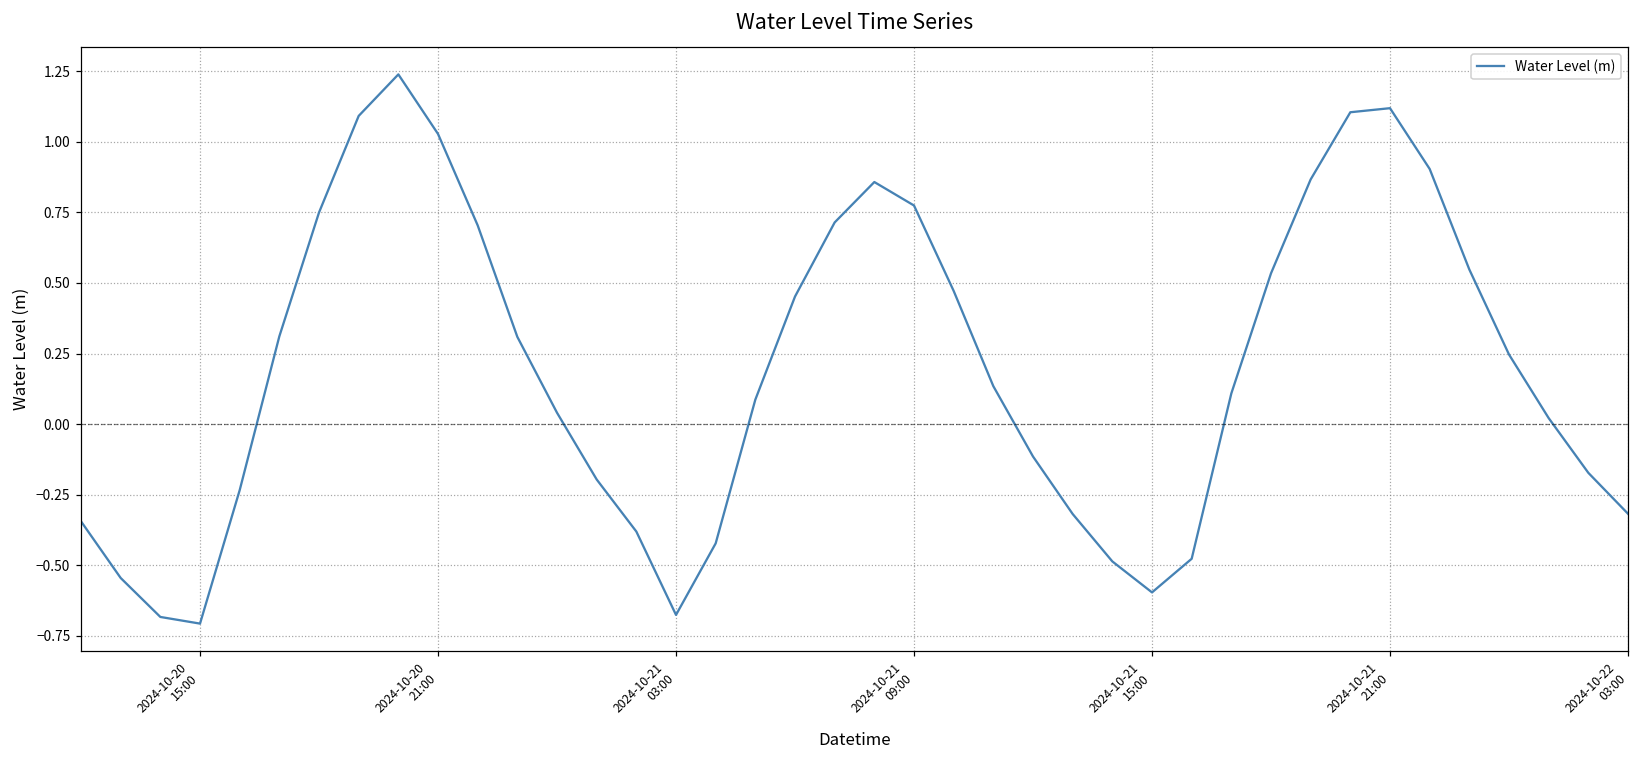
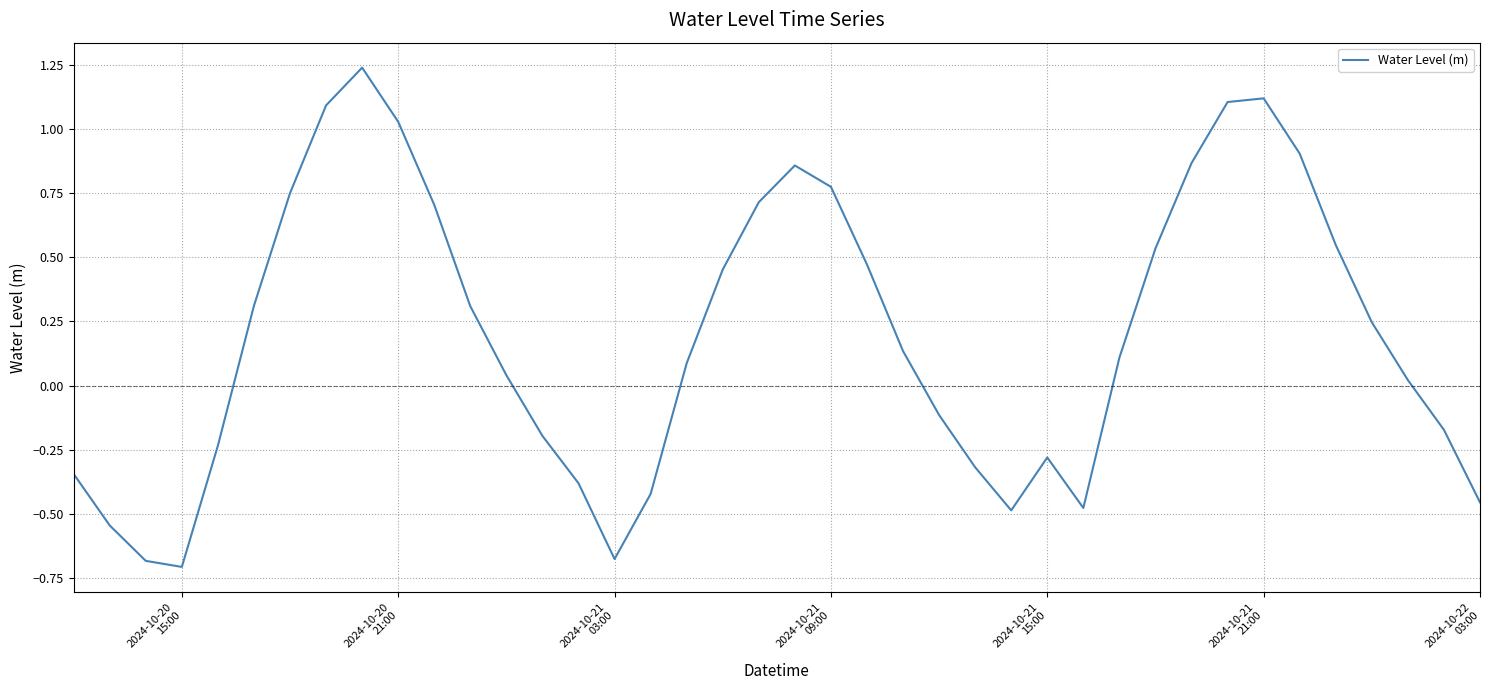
  {
    "2024-10-20 15:00": -0.71,
    "2024-10-20 21:00": 1.03,
    "2024-10-21 03:00": -0.68,
    "2024-10-21 09:00": 0.77,
-   "2024-10-21 15:00": -0.60,
+   "2024-10-21 15:00": -0.28,
    "2024-10-21 21:00": 1.12,
-   "2024-10-22 03:00": -0.32
+   "2024-10-22 03:00": -0.45
  }
